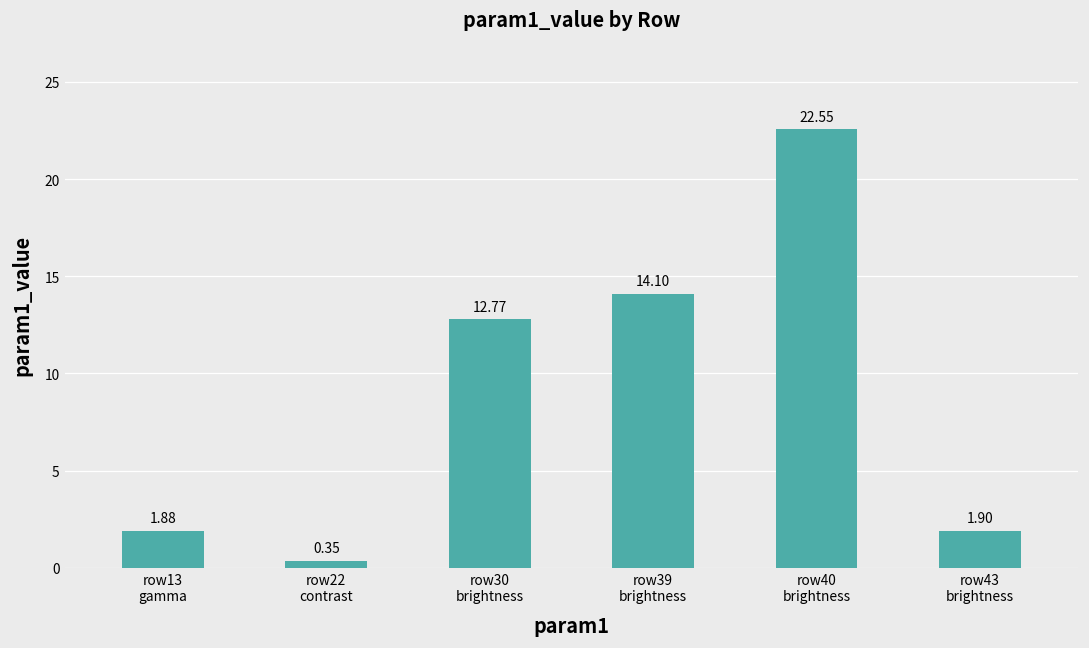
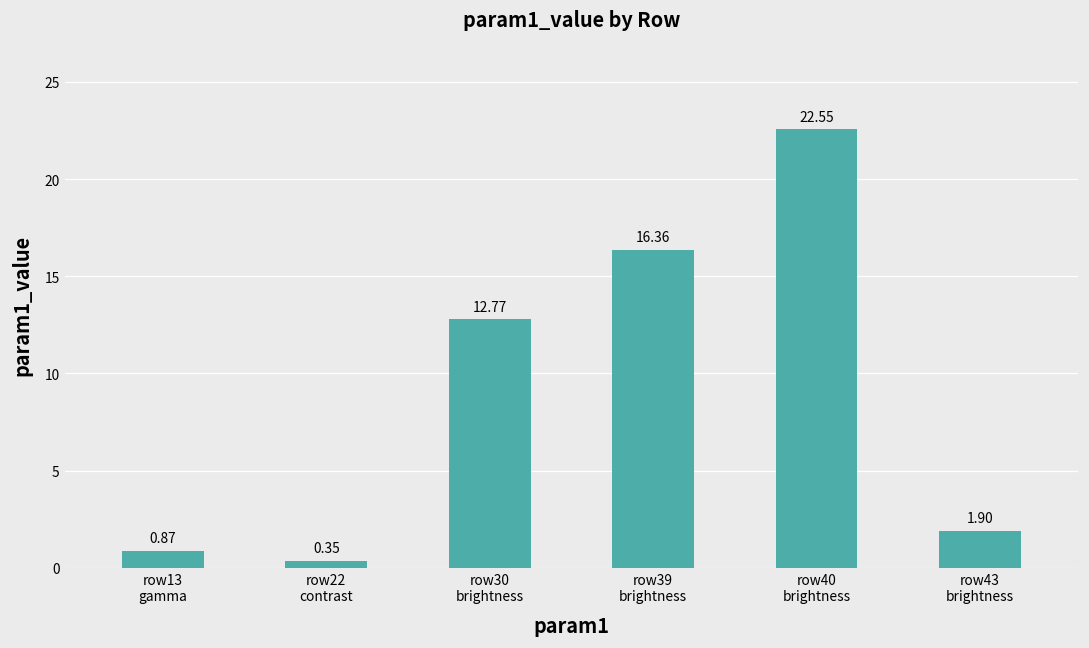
  {
-   "row13 gamma": 1.88,
+   "row13 gamma": 0.87,
    "row22 contrast": 0.35,
    "row30 brightness": 12.77,
-   "row39 brightness": 14.10,
+   "row39 brightness": 16.36,
    "row40 brightness": 22.55,
    "row43 brightness": 1.90
  }
